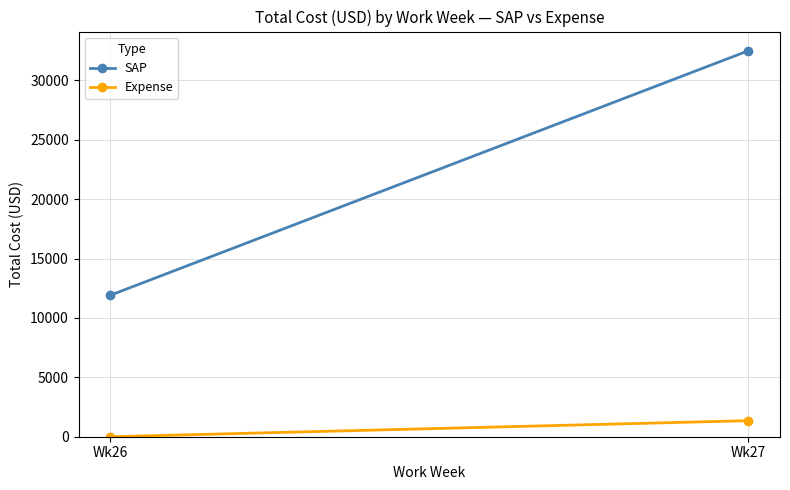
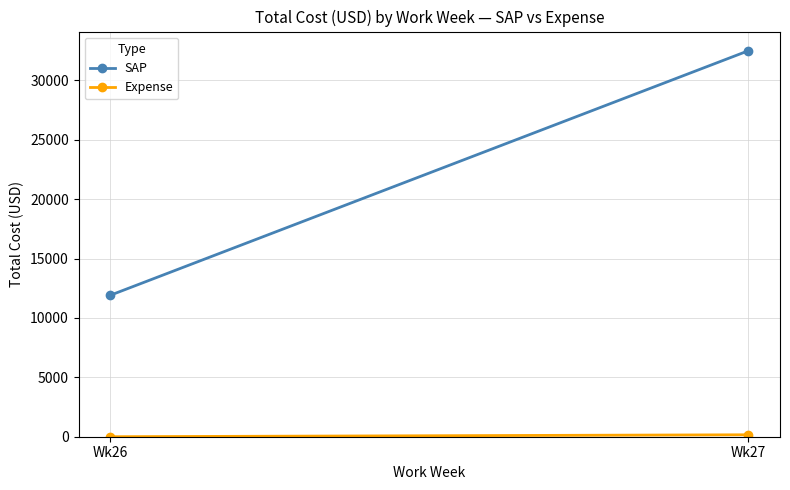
  {
    "SAP": {
      "Wk26": 11900,
      "Wk27": 32500
    },
    "Expense": {
      "Wk26": 0,
-     "Wk27": 1400
+     "Wk27": 200
    }
  }
